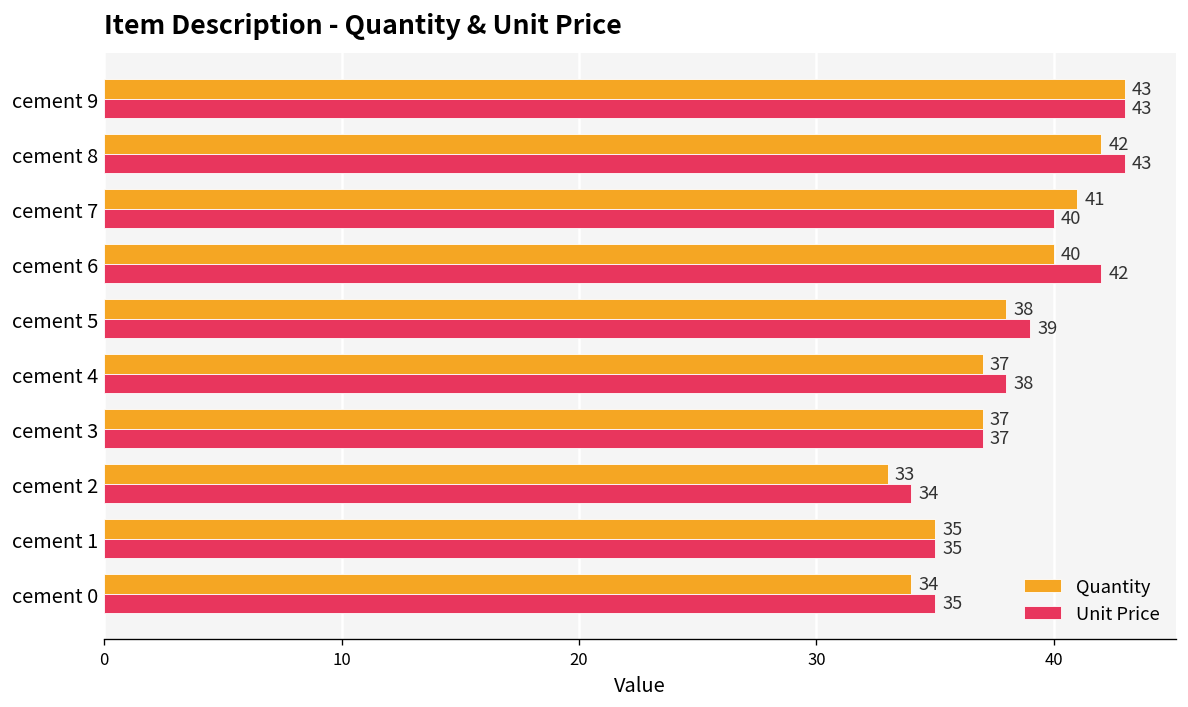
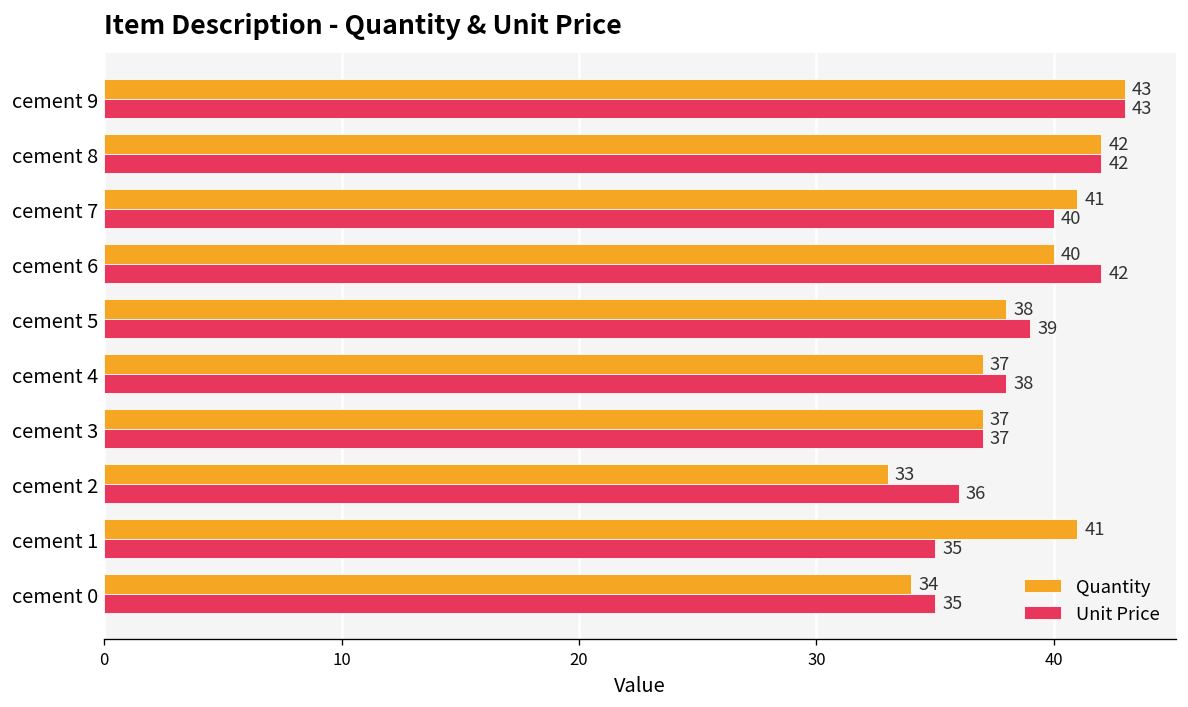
  {
    "Quantity": {
      "cement 9": 43,
      "cement 8": 42,
      "cement 7": 41,
      "cement 6": 40,
      "cement 5": 38,
      "cement 4": 37,
      "cement 3": 37,
      "cement 2": 33,
-     "cement 1": 35,
+     "cement 1": 41,
      "cement 0": 34
    },
    "Unit Price": {
      "cement 9": 43,
-     "cement 8": 43,
+     "cement 8": 42,
      "cement 7": 40,
      "cement 6": 42,
      "cement 5": 39,
      "cement 4": 38,
      "cement 3": 37,
-     "cement 2": 34,
+     "cement 2": 36,
      "cement 1": 35,
      "cement 0": 35
    }
  }
